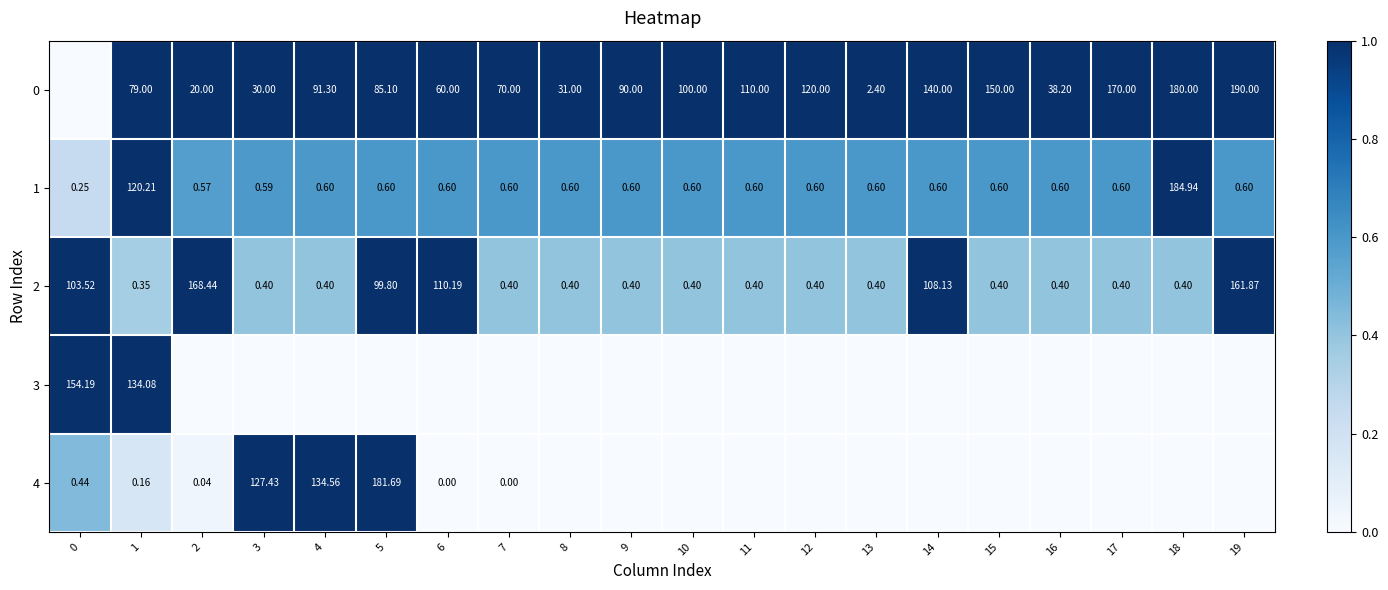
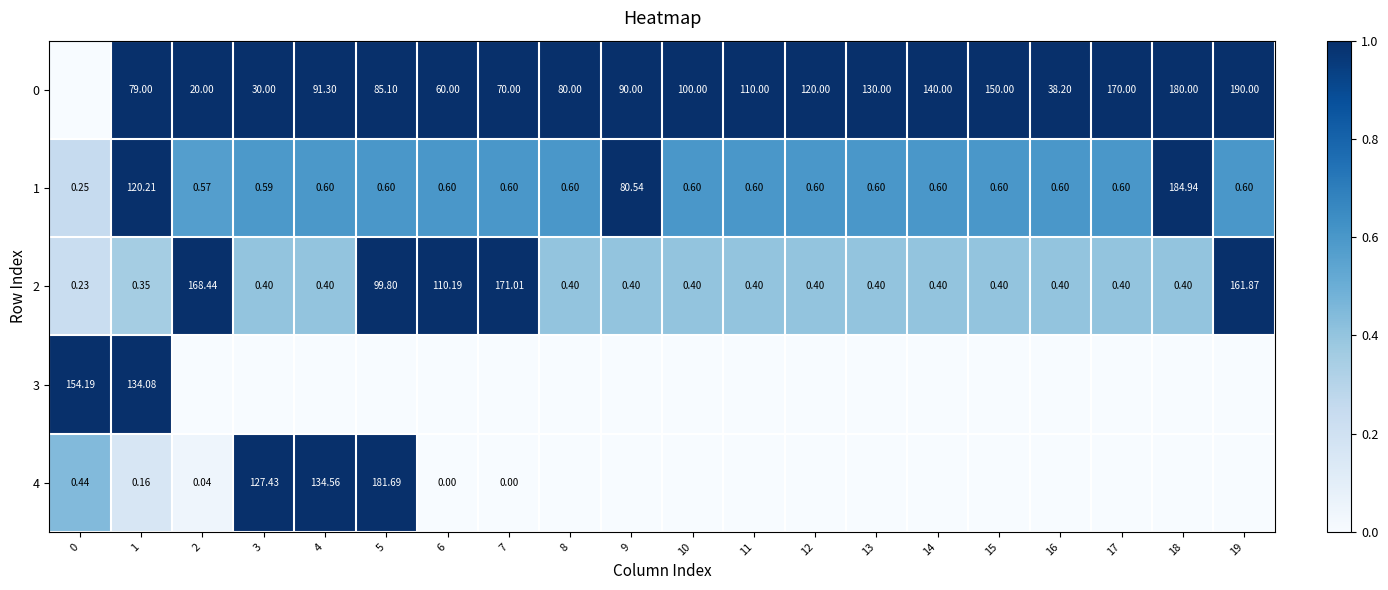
  {
    "0": {
      "1": 79.00,
      "2": 20.00,
      "3": 30.00,
      "4": 91.30,
      "5": 85.10,
      "6": 60.00,
      "7": 70.00,
-     "8": 31.00,
+     "8": 80.00,
      "9": 90.00,
      "10": 100.00,
      "11": 110.00,
      "12": 120.00,
-     "13": 2.40,
+     "13": 130.00,
      "14": 140.00,
      "15": 150.00,
      "16": 38.20,
      "17": 170.00,
      "18": 180.00,
      "19": 190.00
    },
    "1": {
      "0": 0.25,
      "1": 120.21,
      "2": 0.57,
      "3": 0.59,
      "4": 0.60,
      "5": 0.60,
      "6": 0.60,
      "7": 0.60,
      "8": 0.60,
-     "9": 0.60,
+     "9": 80.54,
      "10": 0.60,
      "11": 0.60,
      "12": 0.60,
      "13": 0.60,
      "14": 0.60,
      "15": 0.60,
      "16": 0.60,
      "17": 0.60,
      "18": 184.94,
      "19": 0.60
    },
    "2": {
-     "0": 103.52,
+     "0": 0.23,
      "1": 0.35,
      "2": 168.44,
      "3": 0.40,
      "4": 0.40,
      "5": 99.80,
      "6": 110.19,
-     "7": 0.40,
+     "7": 171.01,
      "8": 0.40,
      "9": 0.40,
      "10": 0.40,
      "11": 0.40,
      "12": 0.40,
      "13": 0.40,
-     "14": 108.13,
+     "14": 0.40,
      "15": 0.40,
      "16": 0.40,
      "17": 0.40,
      "18": 0.40,
      "19": 161.87
    },
    "3": {
      "0": 154.19,
      "1": 134.08
    },
    "4": {
      "0": 0.44,
      "1": 0.16,
      "2": 0.04,
      "3": 127.43,
      "4": 134.56,
      "5": 181.69,
      "6": 0.00,
      "7": 0.00
    }
  }
